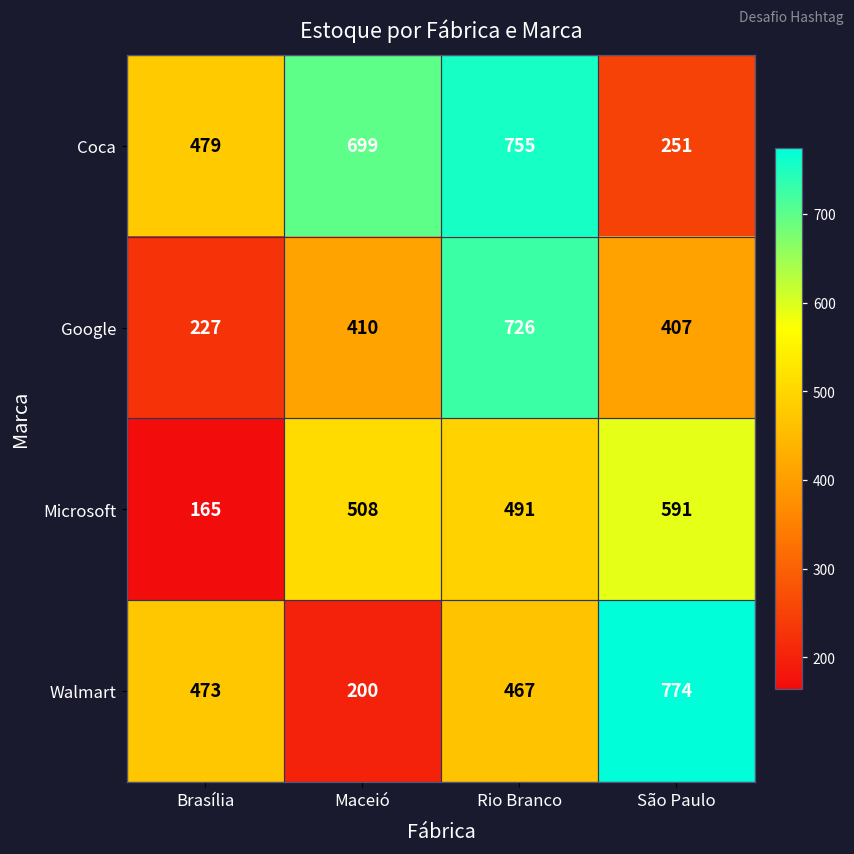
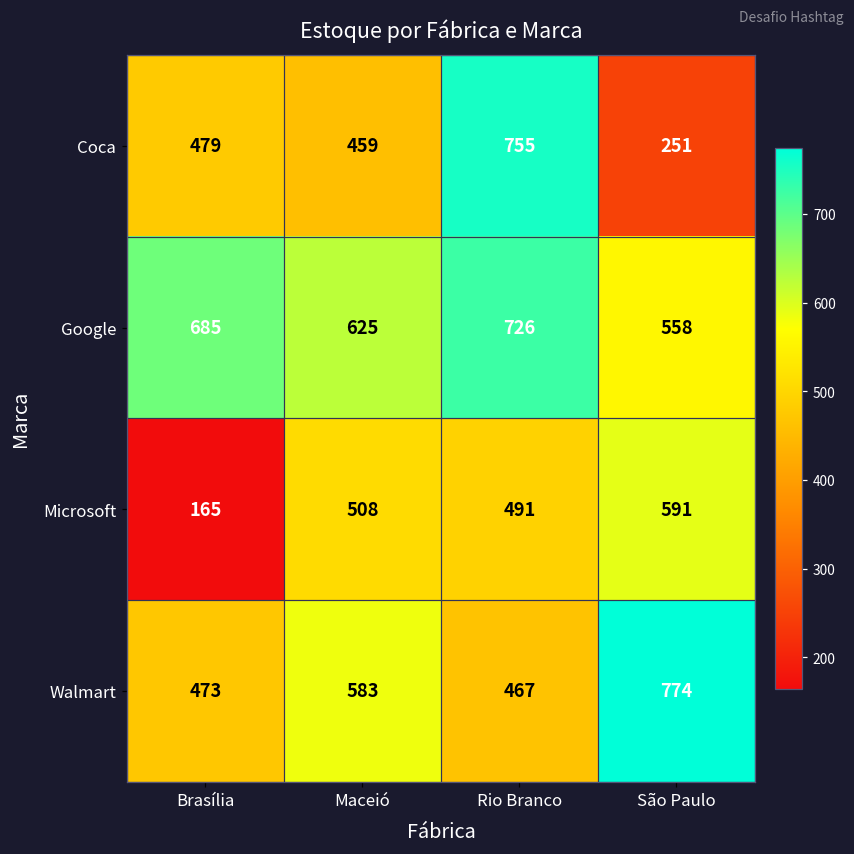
  {
    "Coca": {
      "Brasília": 479,
-     "Maceió": 699,
+     "Maceió": 459,
      "Rio Branco": 755,
      "São Paulo": 251
    },
    "Google": {
-     "Brasília": 227,
-     "Maceió": 410,
+     "Brasília": 685,
+     "Maceió": 625,
      "Rio Branco": 726,
-     "São Paulo": 407
+     "São Paulo": 558
    },
    "Microsoft": {
      "Brasília": 165,
      "Maceió": 508,
      "Rio Branco": 491,
      "São Paulo": 591
    },
    "Walmart": {
      "Brasília": 473,
-     "Maceió": 200,
+     "Maceió": 583,
      "Rio Branco": 467,
      "São Paulo": 774
    }
  }
